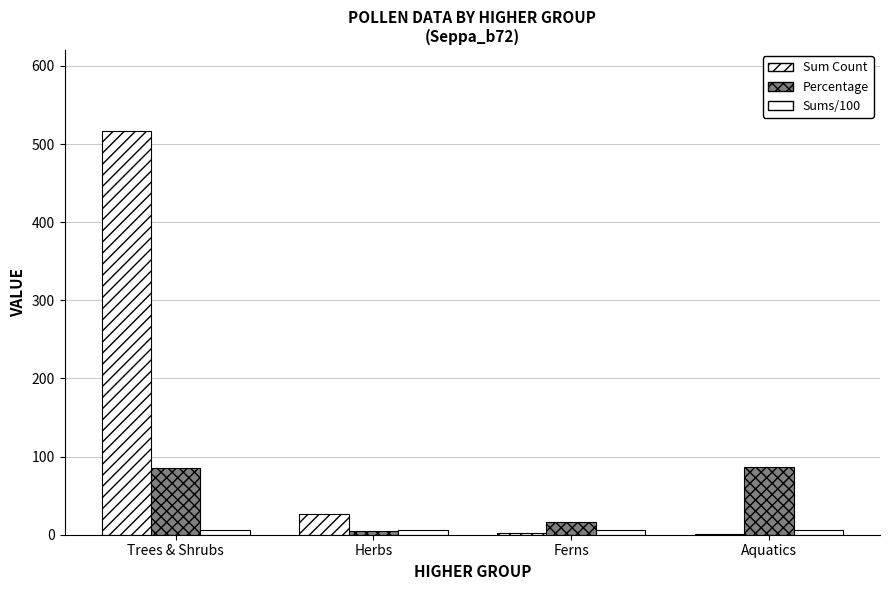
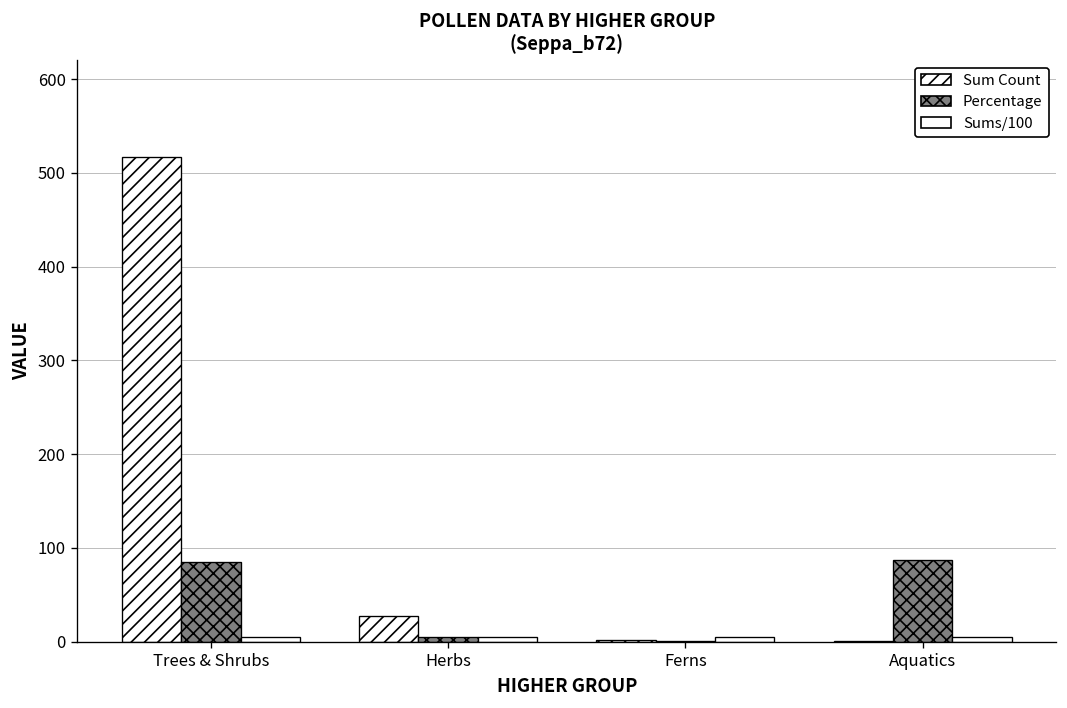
  {
    "Percentage": {
      "Trees & Shrubs": 90,
      "Herbs": 10,
-     "Ferns": 20,
+     "Ferns": 0,
      "Aquatics": 90
    }
  }
